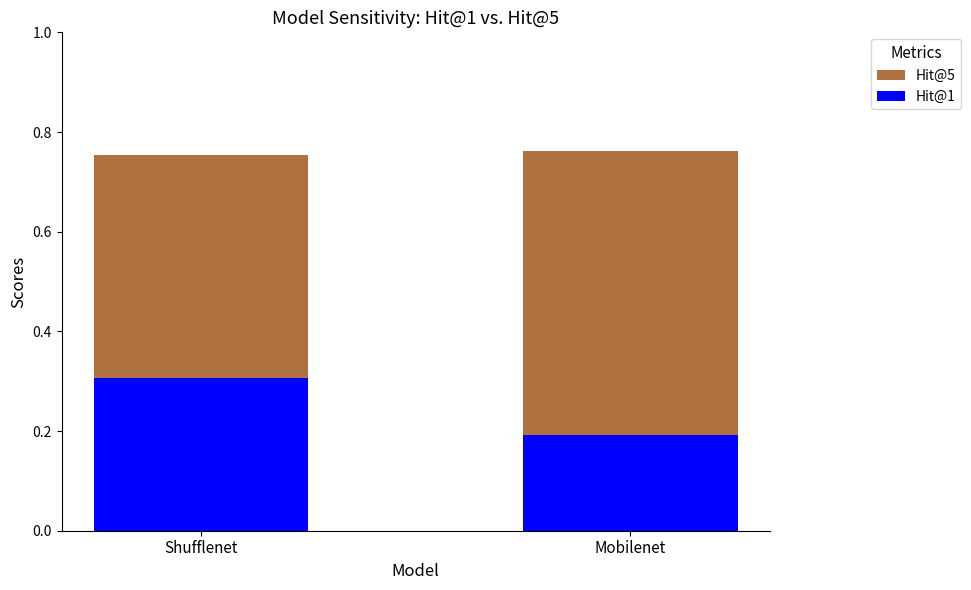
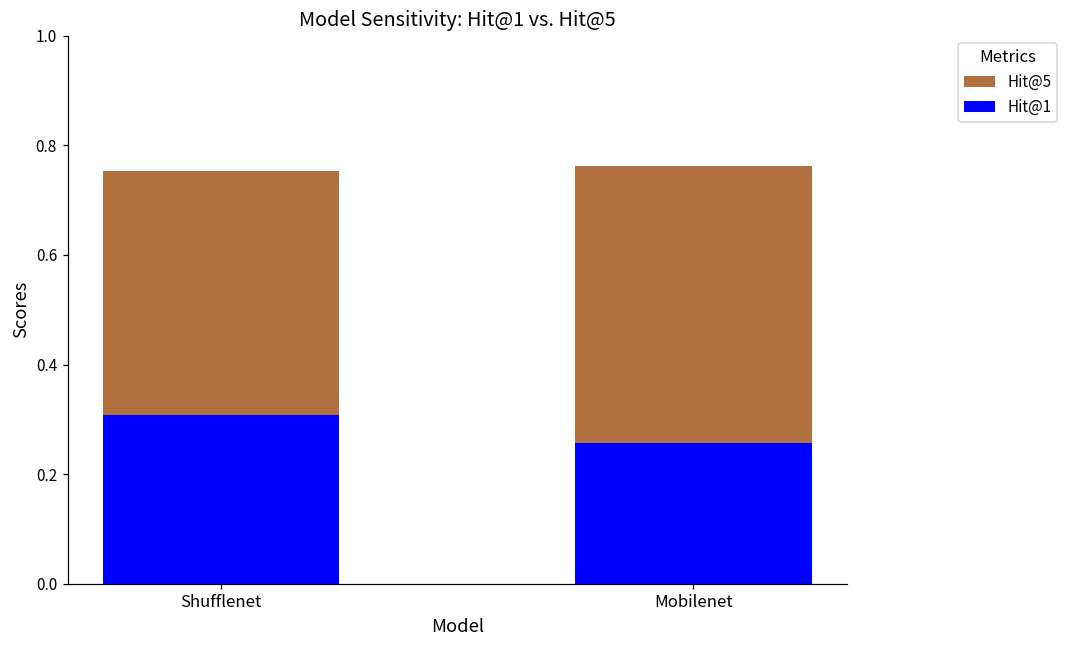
  {
    "Hit@5": {
      "Shufflenet": 0.75,
      "Mobilenet": 0.76
    },
    "Hit@1": {
-     "Mobilenet": 0.19
+     "Mobilenet": 0.26
    }
  }
